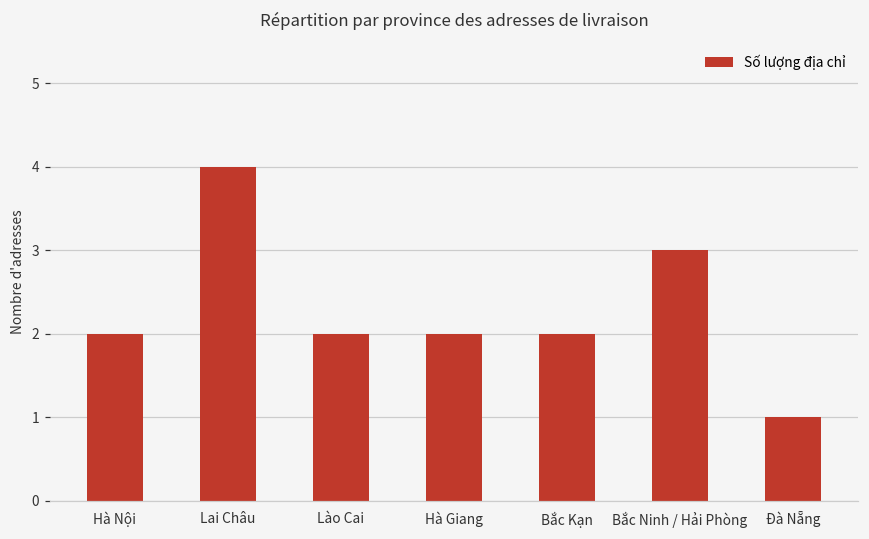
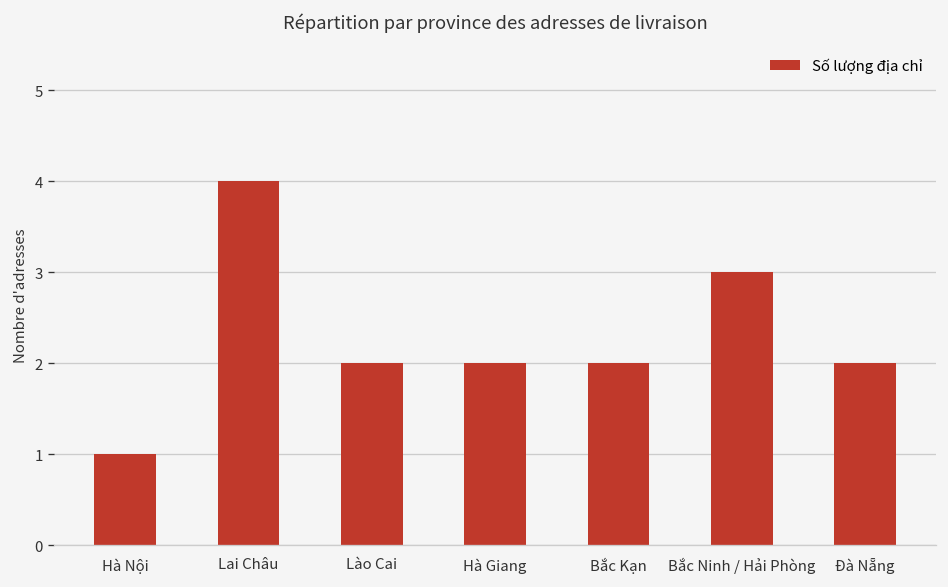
  {
-   "Hà Nội": 2,
+   "Hà Nội": 1,
    "Lai Châu": 4,
    "Lào Cai": 2,
    "Hà Giang": 2,
    "Bắc Kạn": 2,
    "Bắc Ninh / Hải Phòng": 3,
-   "Đà Nẵng": 1
+   "Đà Nẵng": 2
  }
